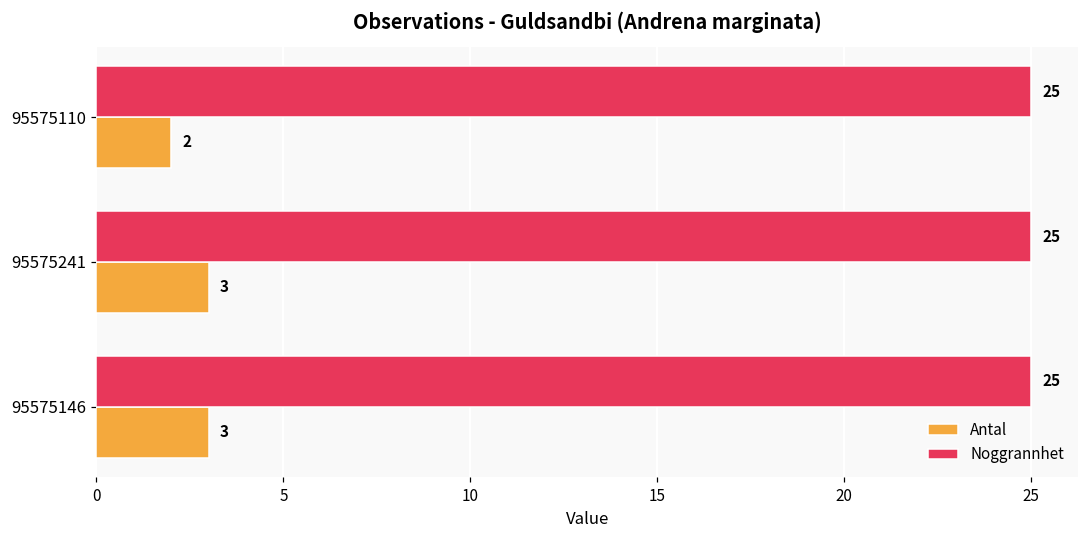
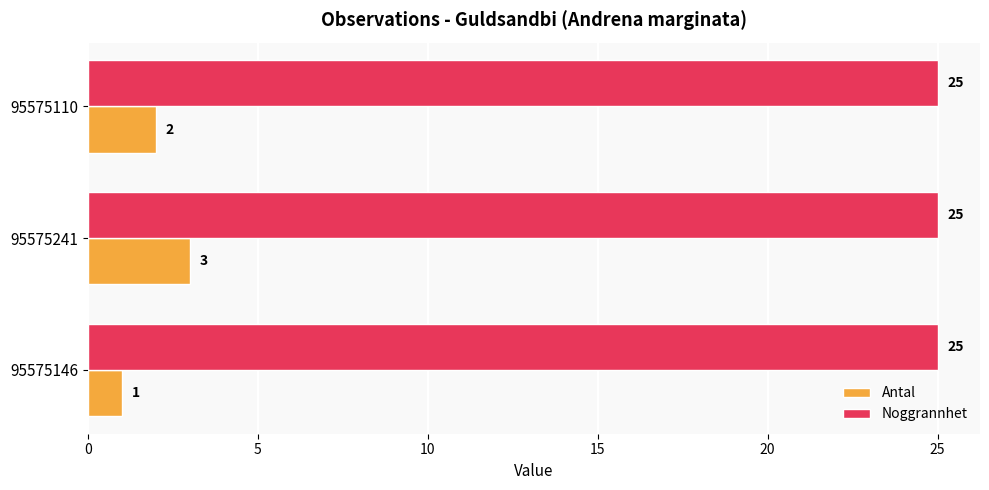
  {
    "Antal": {
      "95575110": 2,
      "95575241": 3,
-     "95575146": 3
+     "95575146": 1
    },
    "Noggrannhet": {
      "95575110": 25,
      "95575241": 25,
      "95575146": 25
    }
  }
